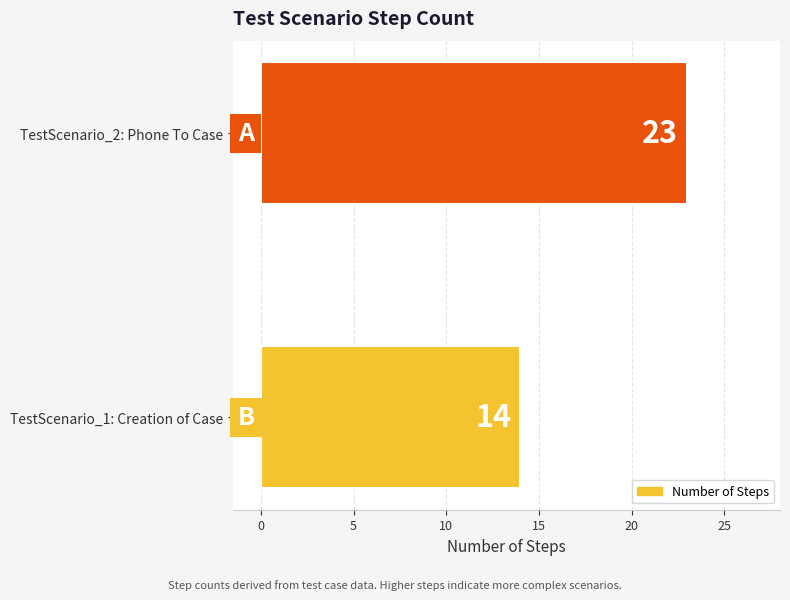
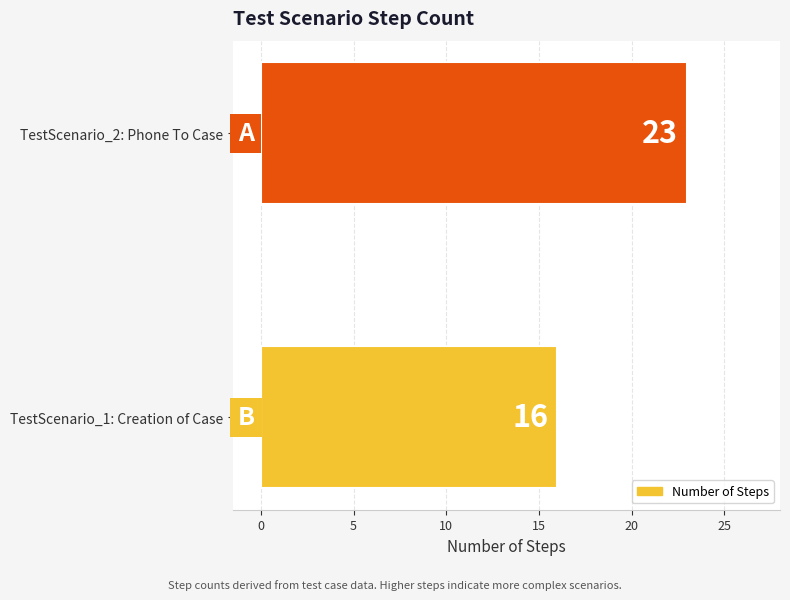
  {
    "TestScenario_2: Phone To Case": 23,
-   "TestScenario_1: Creation of Case": 14
+   "TestScenario_1: Creation of Case": 16
  }
